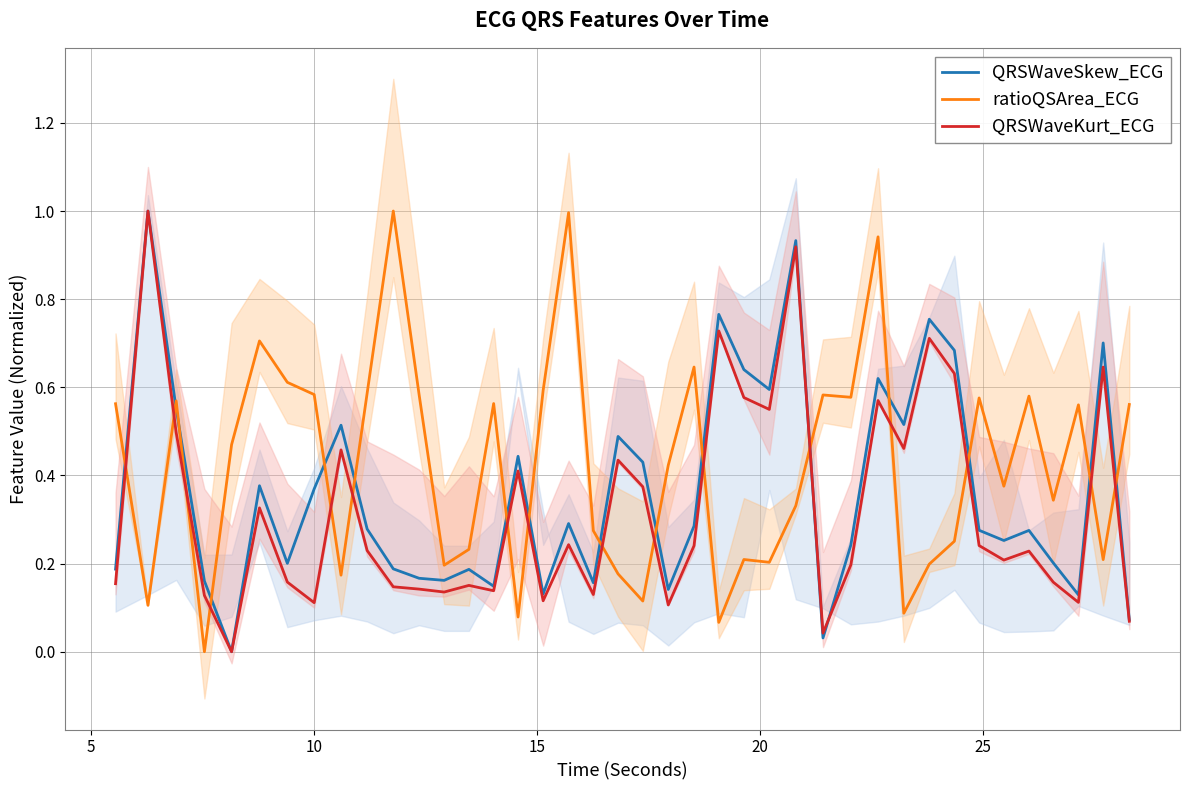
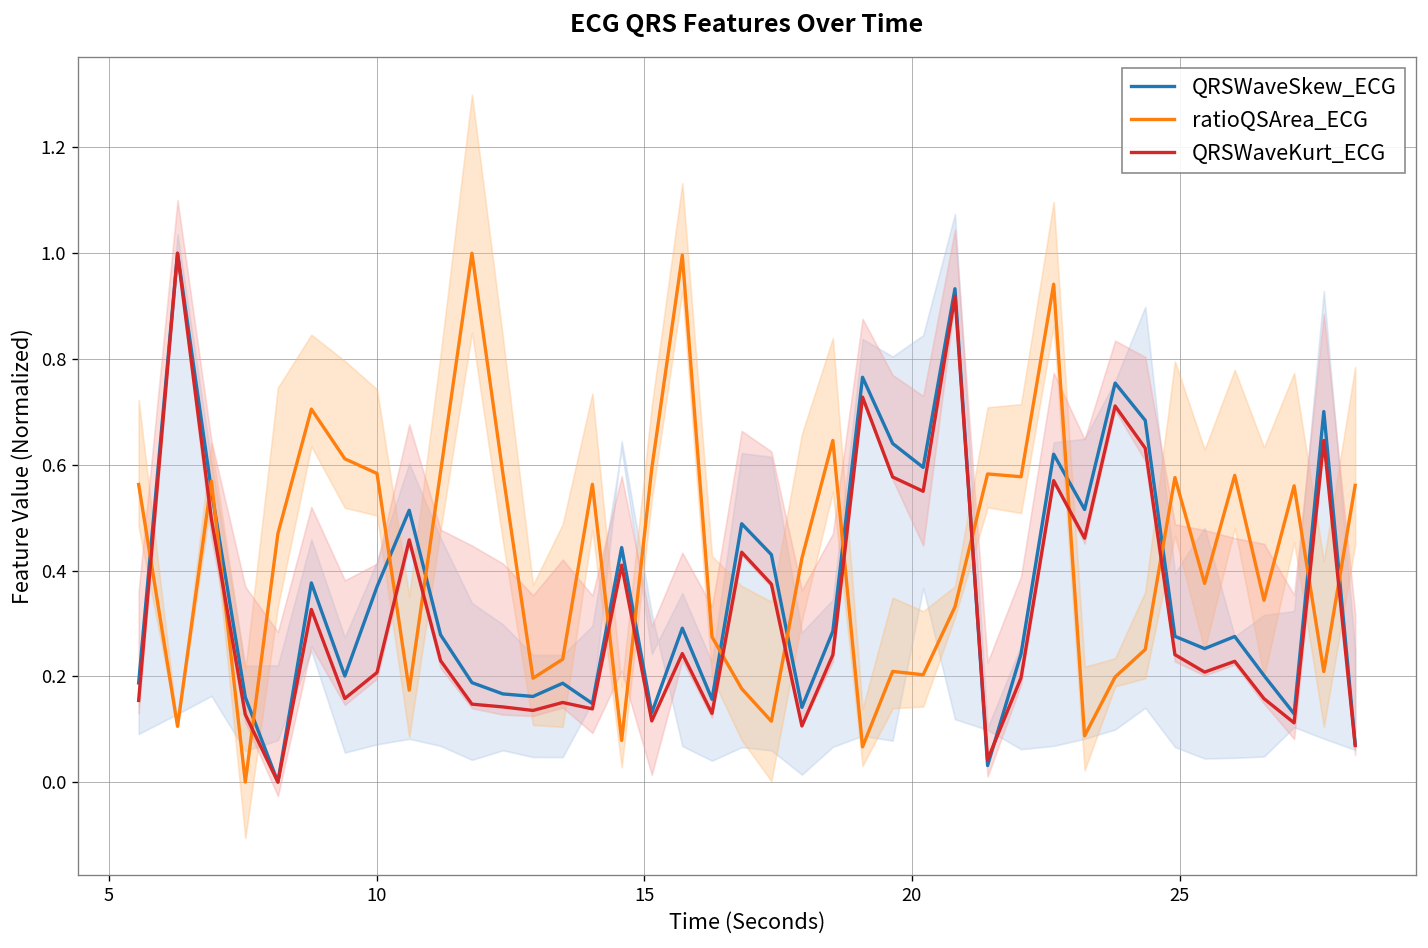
  {
    "QRSWaveSkew_ECG": {
      "10": 0.37
    },
    "ratioQSArea_ECG": {
      "10": 0.58
    },
    "QRSWaveKurt_ECG": {
-     "10": 0.11
+     "10": 0.21
    }
  }
